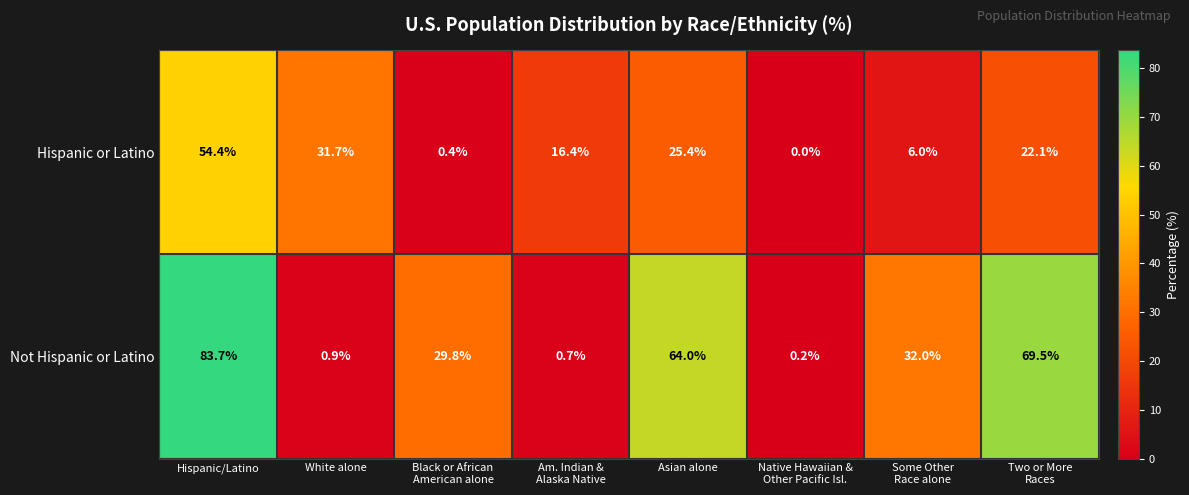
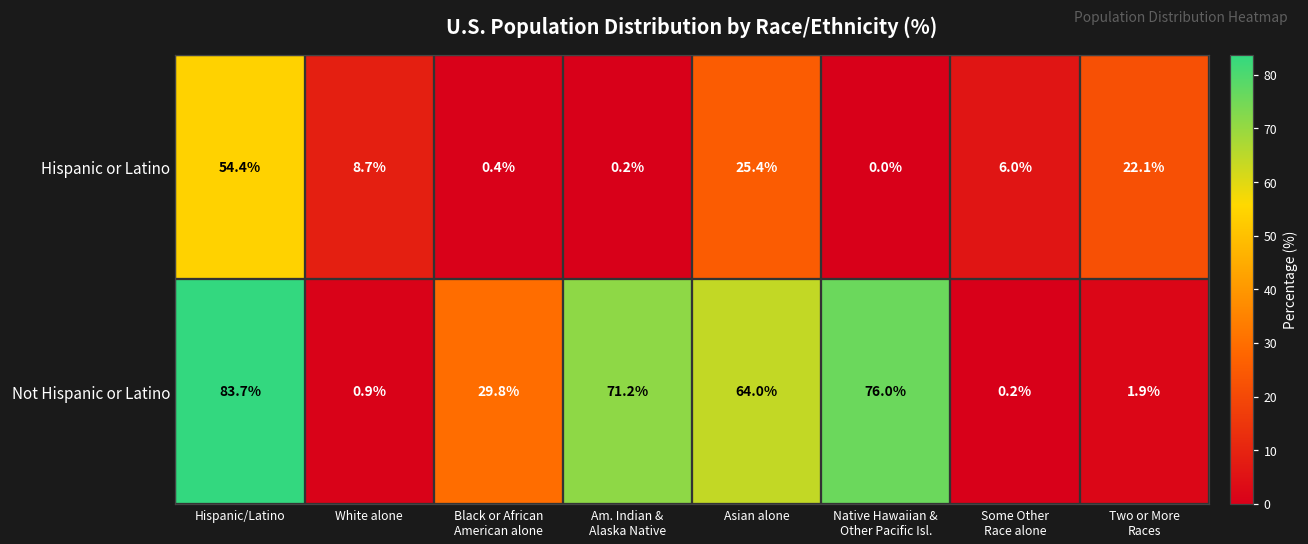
  {
    "Hispanic or Latino": {
      "Hispanic/Latino": "54.4%",
-     "White alone": "31.7%",
+     "White alone": "8.7%",
      "Black or African American alone": "0.4%",
-     "Am. Indian & Alaska Native": "16.4%",
+     "Am. Indian & Alaska Native": "0.2%",
      "Asian alone": "25.4%",
      "Native Hawaiian & Other Pacific Isl.": "0.0%",
      "Some Other Race alone": "6.0%",
      "Two or More Races": "22.1%"
    },
    "Not Hispanic or Latino": {
      "Hispanic/Latino": "83.7%",
      "White alone": "0.9%",
      "Black or African American alone": "29.8%",
-     "Am. Indian & Alaska Native": "0.7%",
+     "Am. Indian & Alaska Native": "71.2%",
      "Asian alone": "64.0%",
-     "Native Hawaiian & Other Pacific Isl.": "0.2%",
-     "Some Other Race alone": "32.0%",
-     "Two or More Races": "69.5%"
+     "Native Hawaiian & Other Pacific Isl.": "76.0%",
+     "Some Other Race alone": "0.2%",
+     "Two or More Races": "1.9%"
    }
  }
